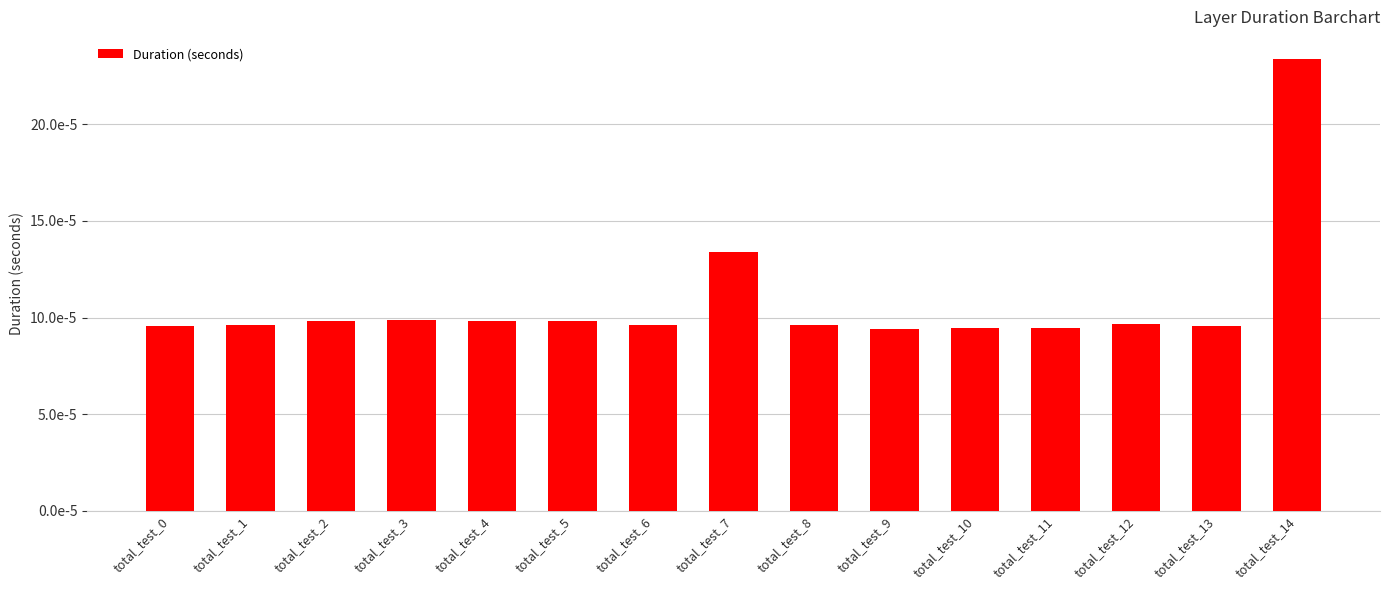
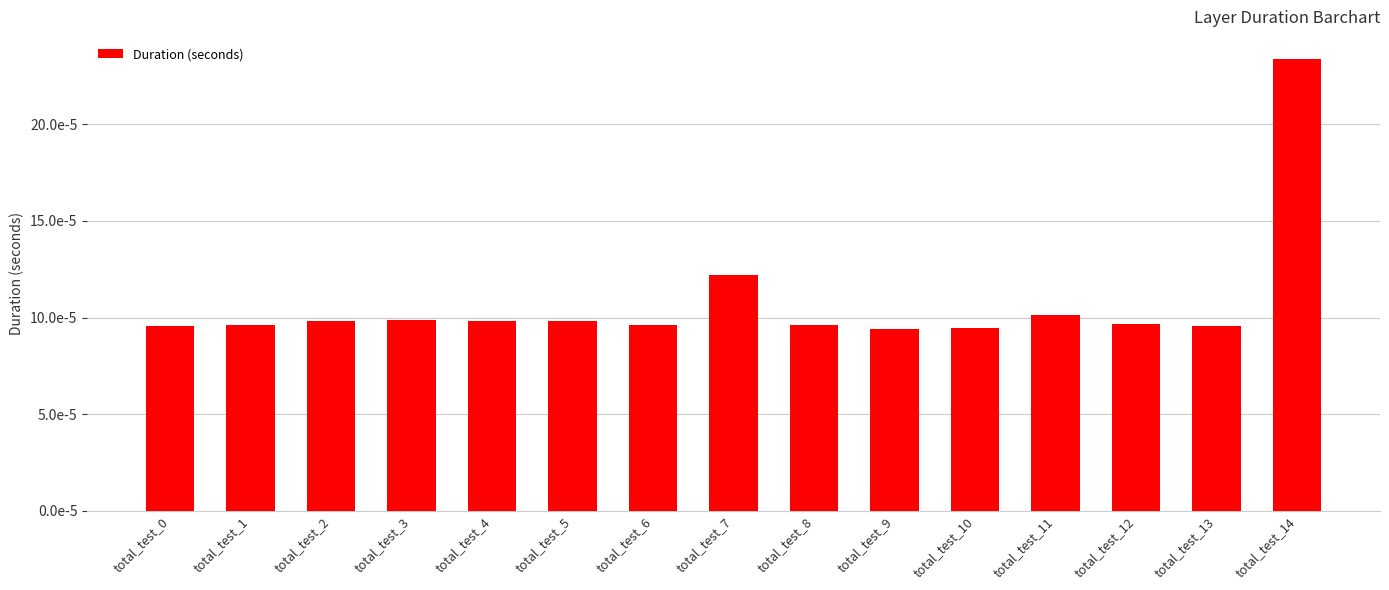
  {
    "total_test_0": 0.000096,
    "total_test_1": 0.000096,
    "total_test_2": 0.000098,
    "total_test_3": 0.000099,
    "total_test_4": 0.000098,
    "total_test_5": 0.000098,
    "total_test_6": 0.000096,
-   "total_test_7": 0.000134,
+   "total_test_7": 0.000122,
    "total_test_8": 0.000096,
    "total_test_9": 0.000094,
    "total_test_10": 0.000095,
-   "total_test_11": 0.000095,
+   "total_test_11": 0.000101,
    "total_test_12": 0.000097,
    "total_test_13": 0.000095,
    "total_test_14": 0.000233
  }
